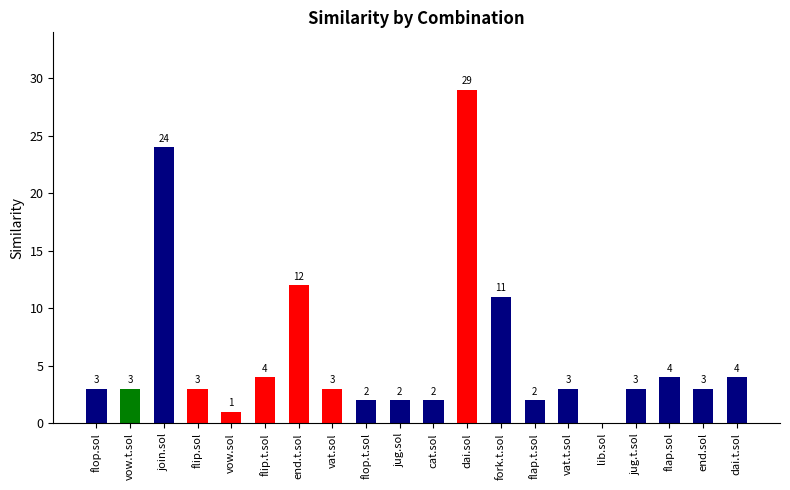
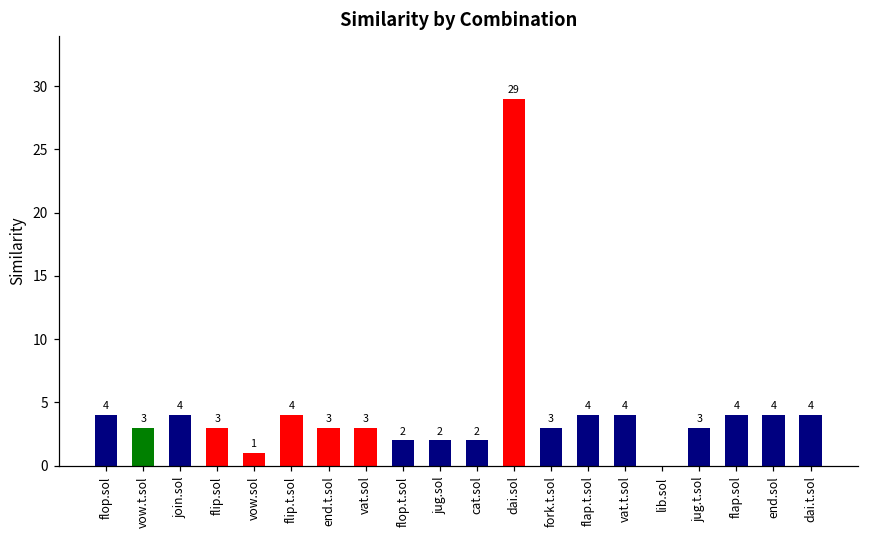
  {
-   "flop.sol": 3,
+   "flop.sol": 4,
    "vow.t.sol": 3,
-   "join.sol": 24,
+   "join.sol": 4,
    "flip.sol": 3,
    "vow.sol": 1,
    "flip.t.sol": 4,
-   "end.t.sol": 12,
+   "end.t.sol": 3,
    "vat.sol": 3,
    "flop.t.sol": 2,
    "jug.sol": 2,
    "cat.sol": 2,
    "dai.sol": 29,
-   "fork.t.sol": 11,
-   "flap.t.sol": 2,
-   "vat.t.sol": 3,
+   "fork.t.sol": 3,
+   "flap.t.sol": 4,
+   "vat.t.sol": 4,
    "jug.t.sol": 3,
    "flap.sol": 4,
-   "end.sol": 3,
+   "end.sol": 4,
    "dai.t.sol": 4
  }
